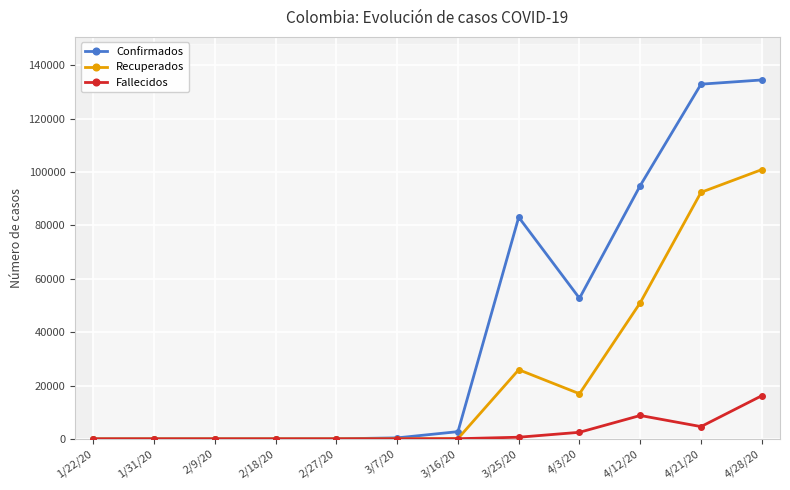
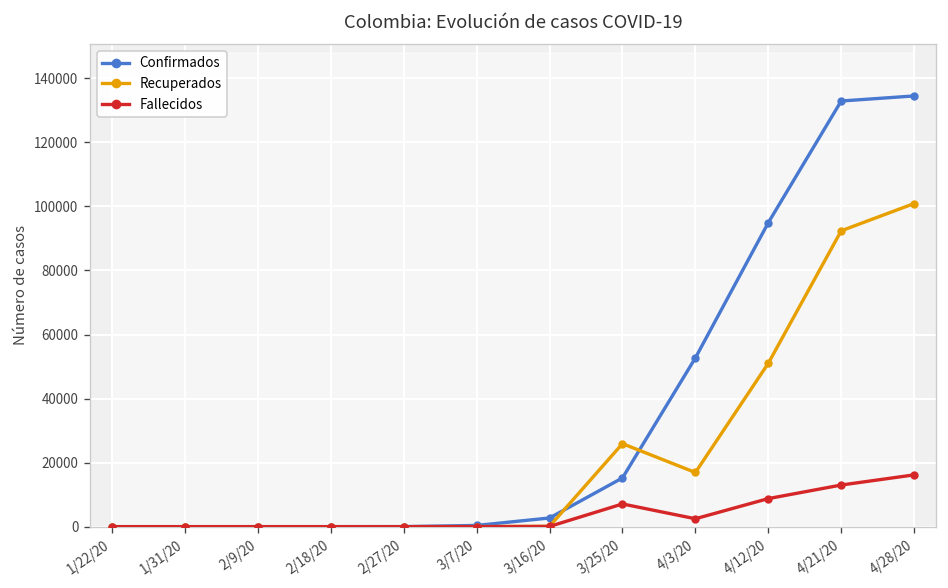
  {
    "Confirmados": {
      "3/16/20": 3000,
-     "3/25/20": 83000,
+     "3/25/20": 15000,
      "4/3/20": 53000,
      "4/12/20": 95000,
      "4/21/20": 133000,
      "4/28/20": 135000
    },
    "Recuperados": {
      "3/25/20": 26000,
      "4/3/20": 17000,
      "4/12/20": 51000,
      "4/21/20": 92000,
      "4/28/20": 101000
    },
    "Fallecidos": {
-     "3/25/20": 1000,
+     "3/25/20": 7000,
      "4/3/20": 2000,
      "4/12/20": 9000,
-     "4/21/20": 5000,
+     "4/21/20": 13000,
      "4/28/20": 16000
    }
  }
